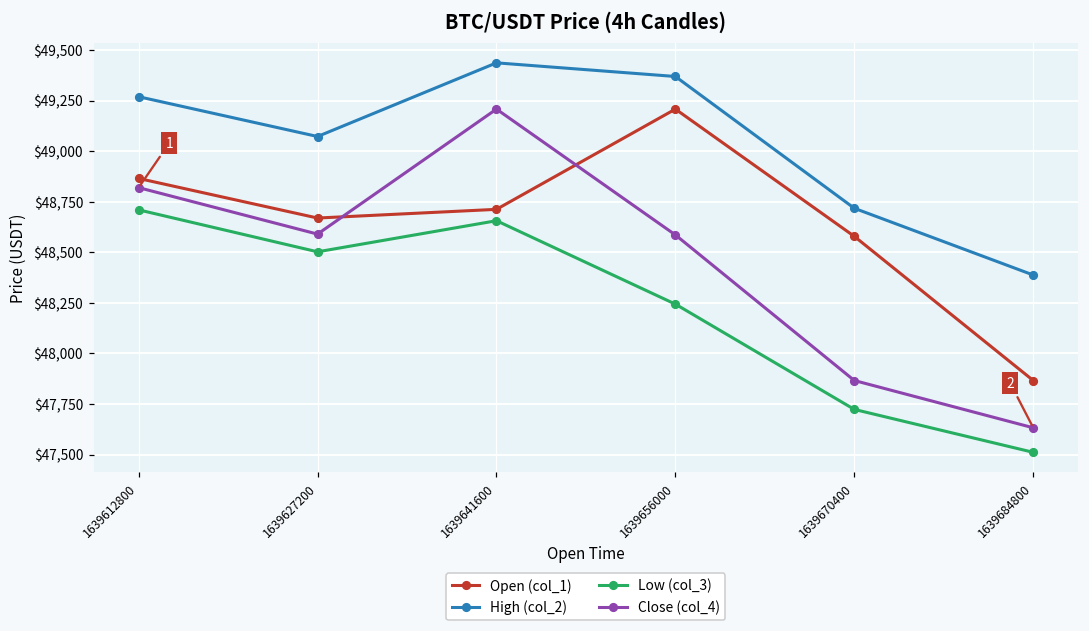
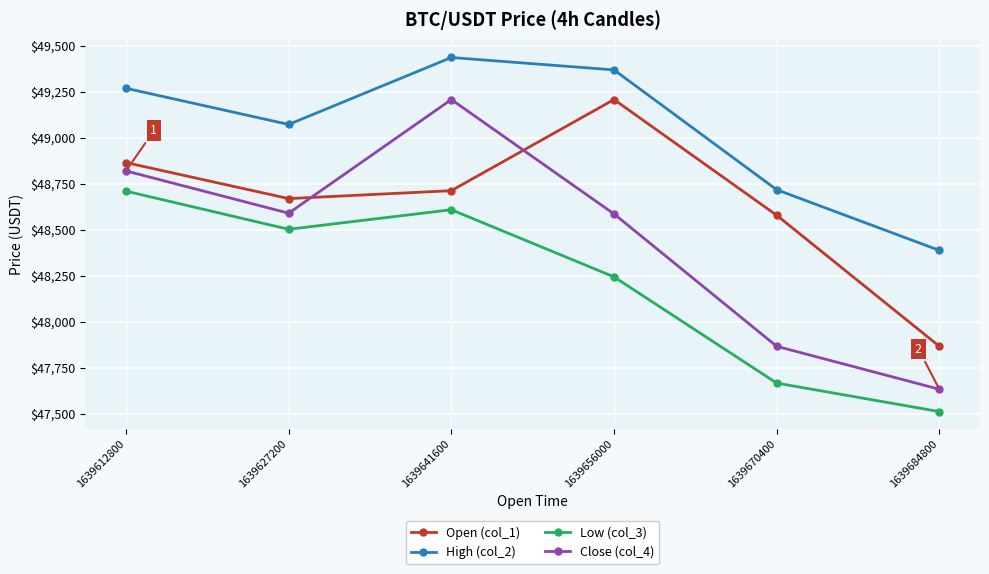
  {
    "Open (col_1)": {
      "1639612800": "$48,860",
      "1639627200": "$48,670",
      "1639641600": "$48,710",
      "1639656000": "$49,210",
      "1639670400": "$48,580",
      "1639684800": "$47,870"
    },
    "High (col_2)": {
      "1639612800": "$49,270",
      "1639627200": "$49,070",
      "1639641600": "$49,440",
      "1639656000": "$49,370",
      "1639670400": "$48,720",
      "1639684800": "$48,390"
    },
    "Low (col_3)": {
      "1639612800": "$48,710",
      "1639627200": "$48,500",
-     "1639641600": "$48,660",
+     "1639641600": "$48,610",
      "1639656000": "$48,240",
-     "1639670400": "$47,720",
+     "1639670400": "$47,670",
      "1639684800": "$47,510"
    },
    "Close (col_4)": {
      "1639612800": "$48,820",
      "1639627200": "$48,590",
      "1639641600": "$49,210",
      "1639656000": "$48,590",
      "1639670400": "$47,870",
      "1639684800": "$47,630"
    }
  }
